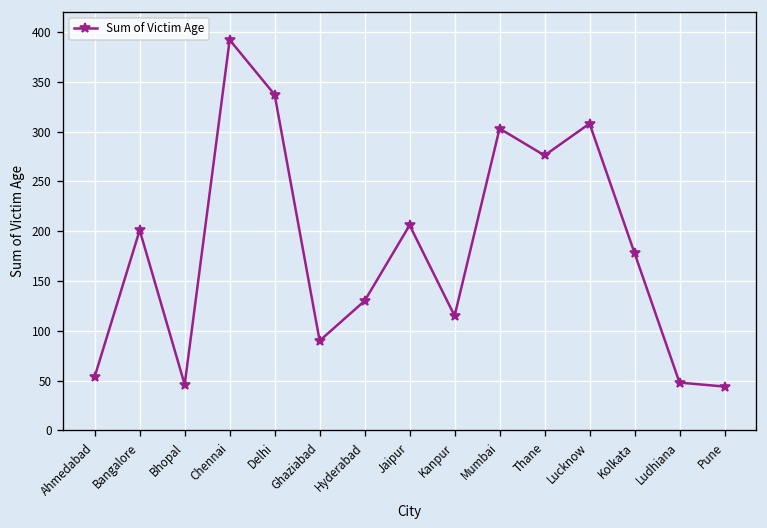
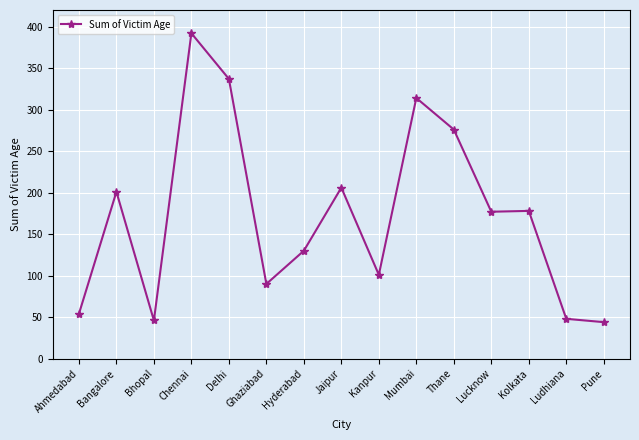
  {
    "Ahmedabad": 50,
    "Bangalore": 200,
    "Bhopal": 50,
    "Chennai": 390,
    "Delhi": 340,
    "Ghaziabad": 90,
    "Hyderabad": 130,
    "Jaipur": 210,
-   "Kanpur": 120,
-   "Mumbai": 300,
+   "Kanpur": 100,
+   "Mumbai": 310,
    "Thane": 280,
-   "Lucknow": 310,
+   "Lucknow": 180,
    "Kolkata": 180,
    "Ludhiana": 50,
    "Pune": 40
  }
